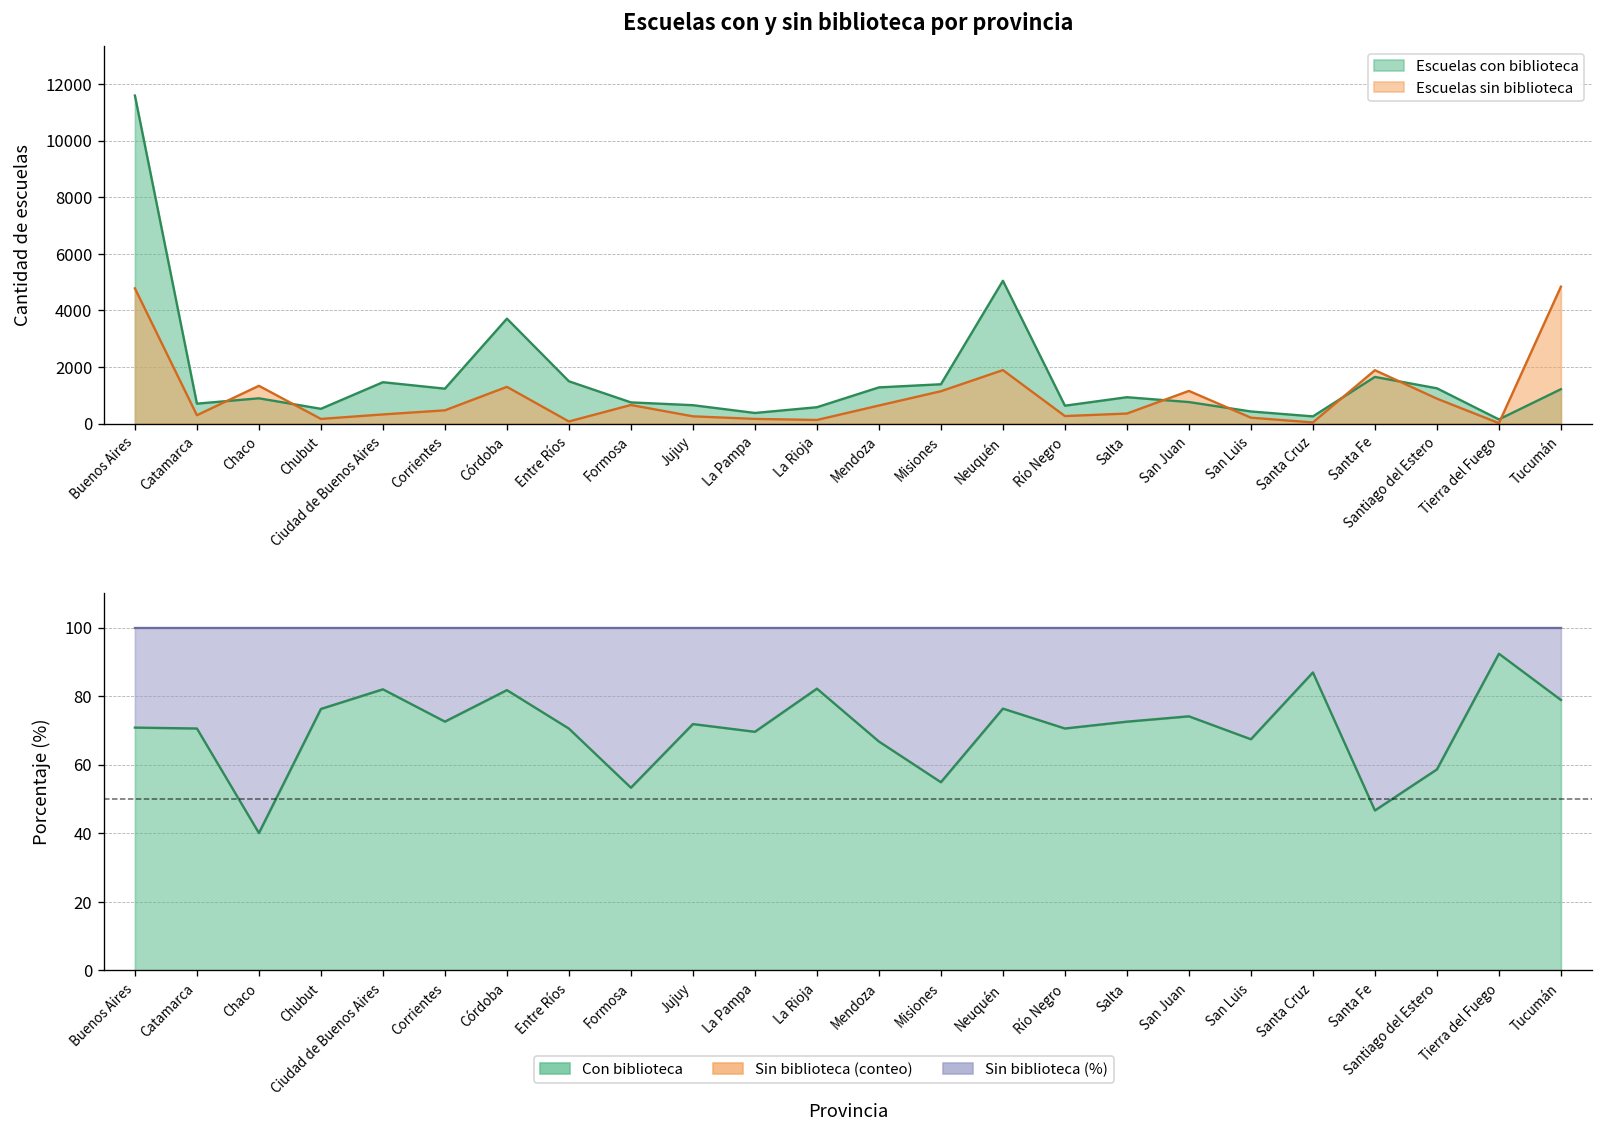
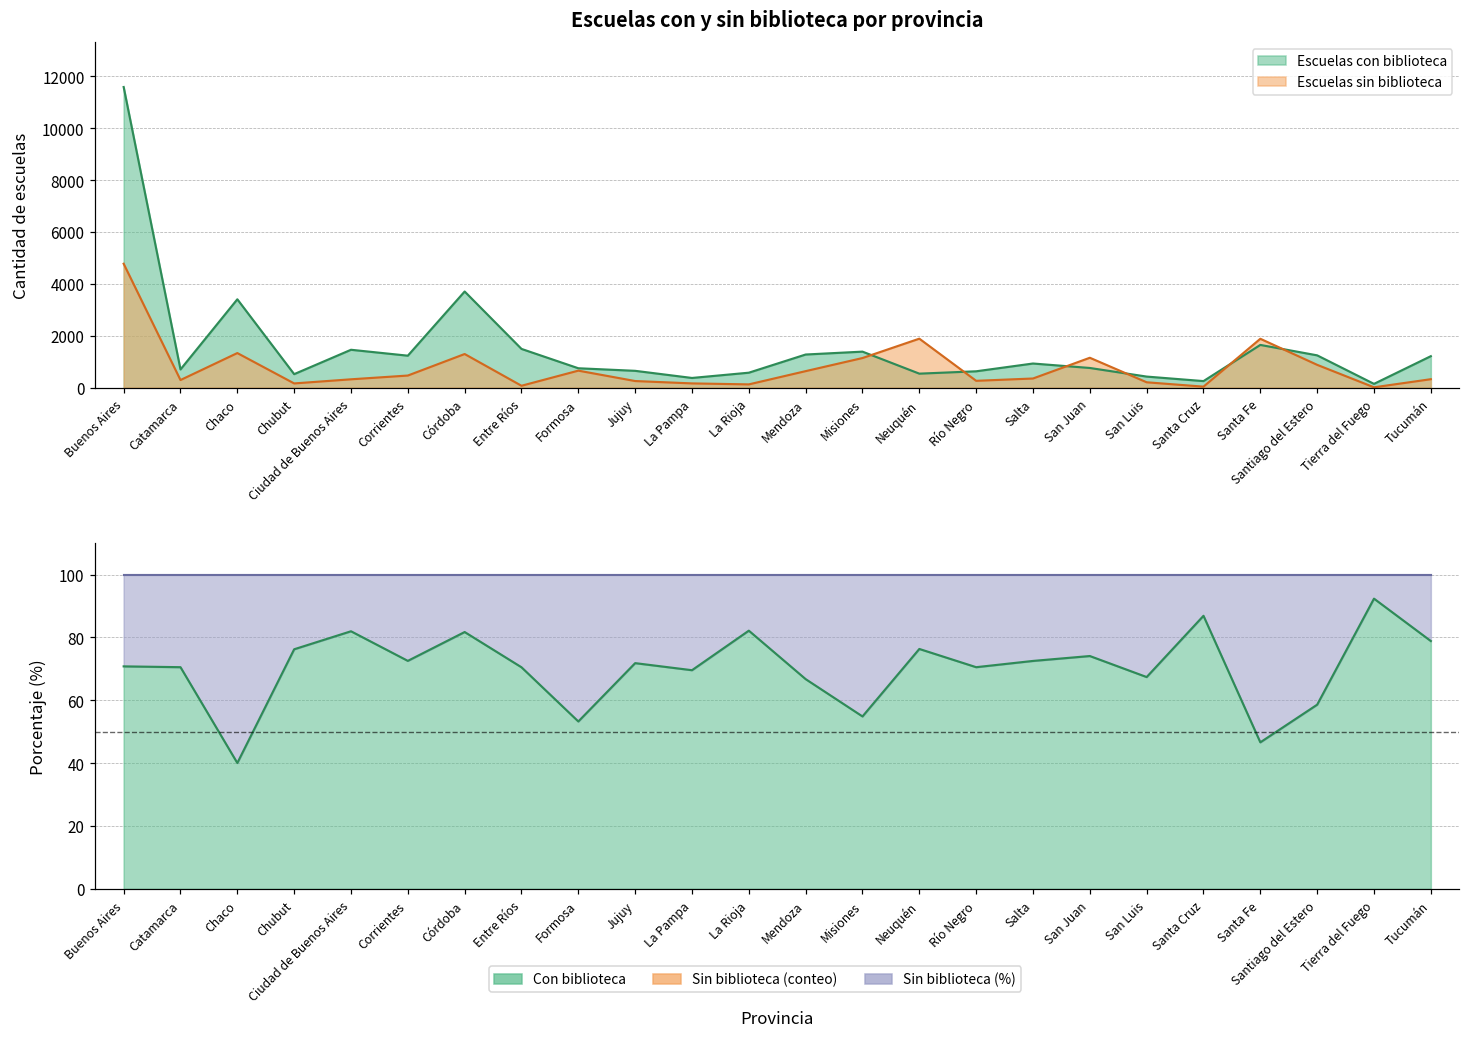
  {
    "Escuelas con y sin biblioteca por provincia": {
      "Escuelas con biblioteca": {
        "Buenos Aires": 11600,
        "Catamarca": 700,
-       "Chaco": 900,
+       "Chaco": 3400,
        "Chubut": 500,
        "Ciudad de Buenos Aires": 1500,
        "Corrientes": 1200,
        "Córdoba": 3700,
        "Entre Ríos": 1500,
        "Jujuy": 600,
        "La Pampa": 400,
        "La Rioja": 600,
        "Mendoza": 1300,
        "Misiones": 1400,
-       "Neuquén": 5000,
+       "Neuquén": 500,
        "Río Negro": 600,
        "Salta": 900,
        "San Juan": 800,
        "San Luis": 400,
        "Santa Cruz": 300,
        "Santa Fe": 1600,
        "Santiago del Estero": 1200,
        "Tierra del Fuego": 100,
        "Tucumán": 1200
      },
      "Escuelas sin biblioteca": {
        "Buenos Aires": 4800,
        "Catamarca": 300,
        "Chaco": 1300,
        "Chubut": 200,
        "Ciudad de Buenos Aires": 300,
        "Corrientes": 500,
        "Córdoba": 1300,
        "Entre Ríos": 100,
        "Jujuy": 300,
        "La Pampa": 200,
        "La Rioja": 100,
        "Mendoza": 600,
        "Misiones": 1100,
        "Neuquén": 1900,
        "Río Negro": 300,
        "Salta": 400,
        "San Juan": 1200,
        "San Luis": 200,
        "Santa Cruz": 0,
        "Santa Fe": 1900,
        "Santiago del Estero": 900,
        "Tierra del Fuego": 0,
-       "Tucumán": 4800
+       "Tucumán": 300
      }
    }
  }
